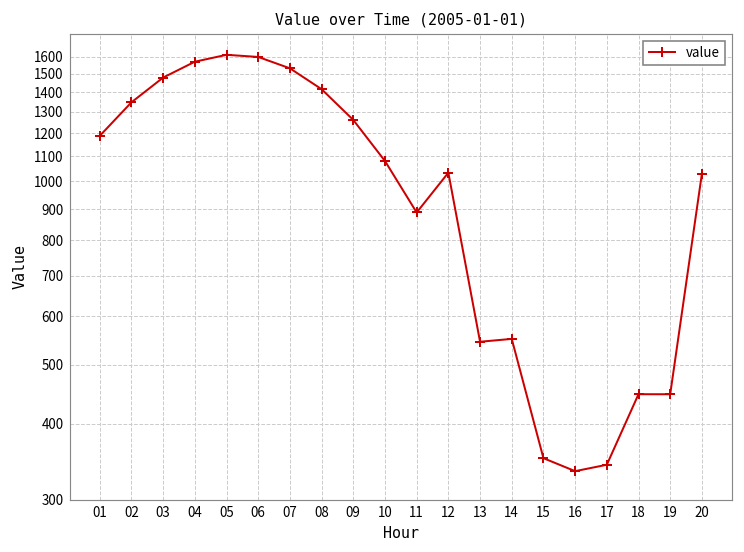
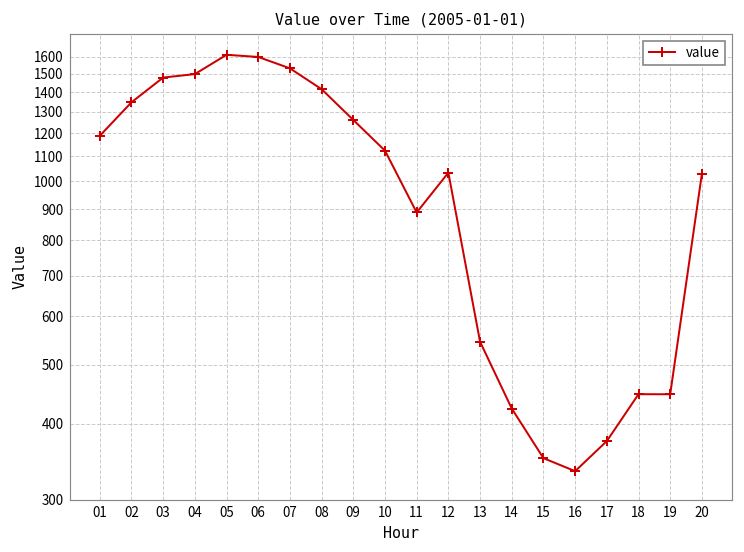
  {
    "01": 1190,
    "02": 1350,
    "03": 1480,
-   "04": 1570,
+   "04": 1500,
    "05": 1610,
    "06": 1600,
    "07": 1530,
    "08": 1420,
    "09": 1260,
-   "10": 1080,
+   "10": 1120,
    "11": 890,
    "12": 1030,
    "13": 550,
-   "14": 550,
+   "14": 420,
    "15": 350,
    "16": 330,
-   "17": 340,
+   "17": 370,
    "18": 450,
    "19": 450,
    "20": 1030
  }
